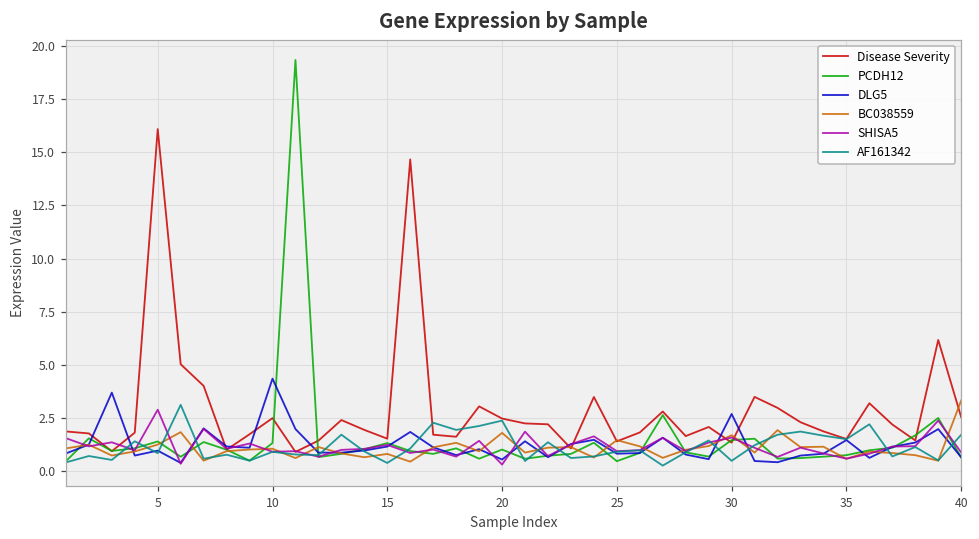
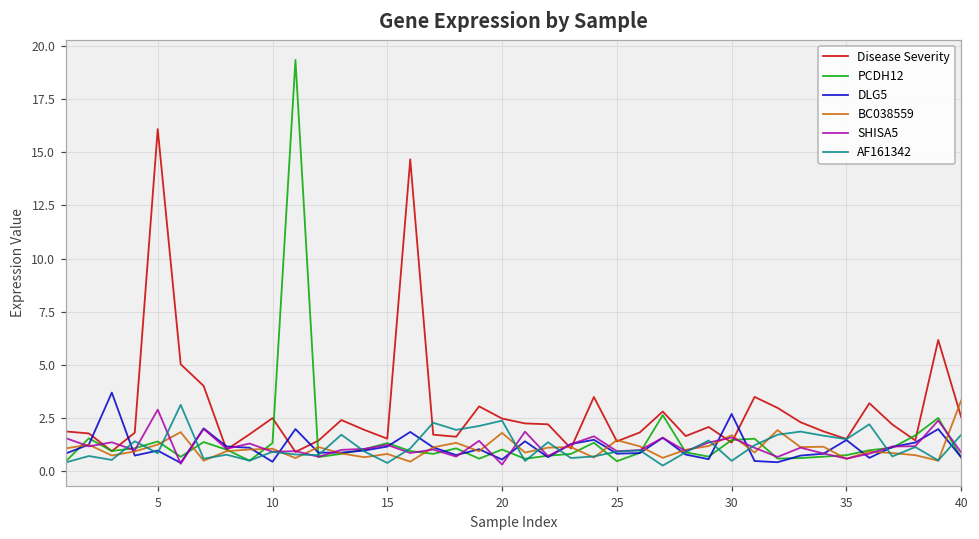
  {
    "Disease Severity": {
      "5": 16.1,
      "10": 2.5,
      "15": 1.5,
      "40": 2.5
    },
    "PCDH12": {
      "5": 1.4,
      "10": 1.3,
      "20": 1.0,
      "25": 0.5,
      "35": 0.8
    },
    "DLG5": {
-     "10": 4.4,
+     "10": 0.5,
      "20": 0.6,
      "30": 2.7
    },
    "BC038559": {
      "5": 1.3,
      "10": 1.1,
      "15": 0.8,
      "20": 1.8,
      "40": 3.3
    },
    "SHISA5": {
      "5": 2.9,
      "20": 0.3,
      "40": 0.9
    },
    "AF161342": {
      "15": 0.4,
      "30": 0.5,
      "40": 1.7
    }
  }
